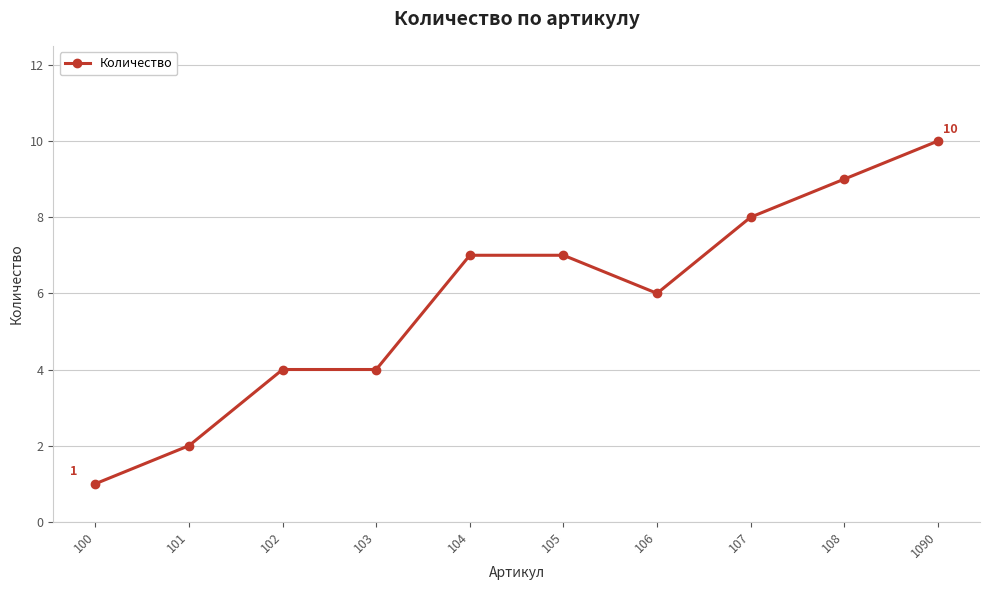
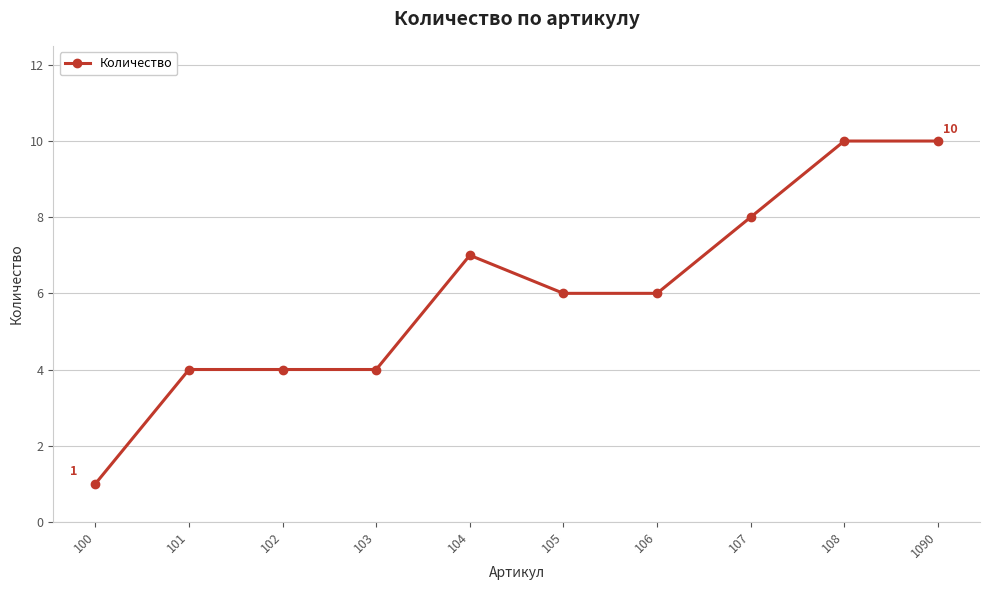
  {
-   "101": 2,
+   "101": 4,
    "102": 4,
    "103": 4,
    "104": 7,
-   "105": 7,
+   "105": 6,
    "106": 6,
    "107": 8,
-   "108": 9
+   "108": 10
  }
